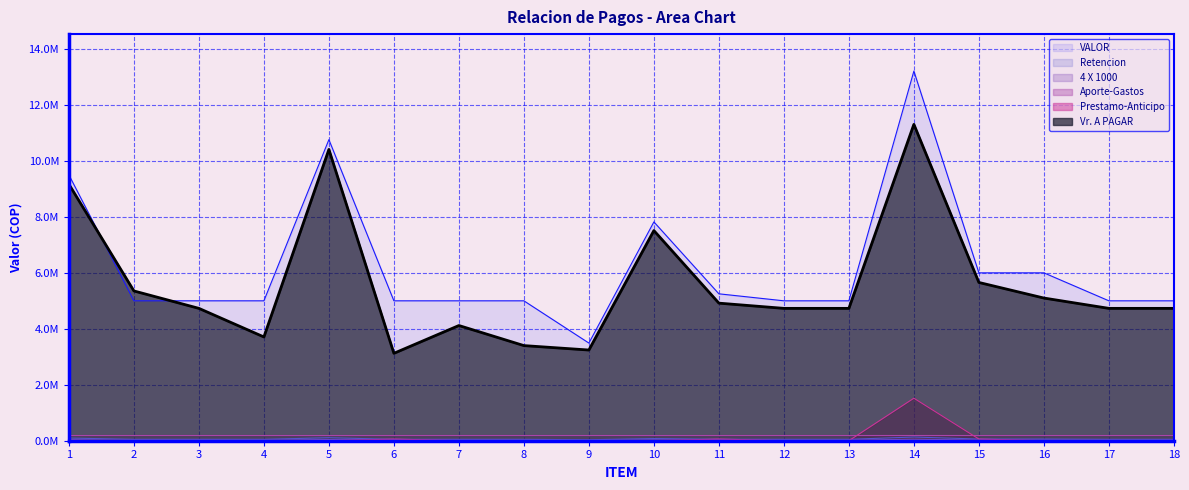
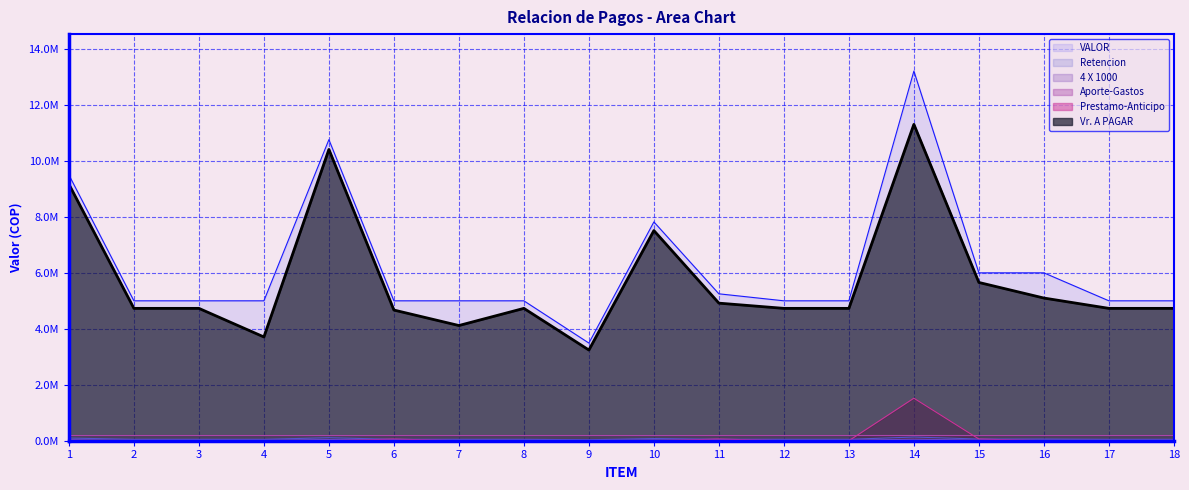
  {
    "Vr. A PAGAR": {
      "1": 9200000,
-     "2": 5400000,
+     "2": 4700000,
      "3": 4700000,
      "4": 3700000,
      "5": 10400000,
-     "6": 3100000,
+     "6": 4700000,
      "7": 4100000,
-     "8": 3400000,
+     "8": 4700000,
      "9": 3200000,
      "10": 7500000,
      "11": 4900000,
      "12": 4700000,
      "13": 4700000,
      "14": 11300000,
      "15": 5700000,
      "16": 5100000,
      "17": 4700000,
      "18": 4700000
    }
  }
